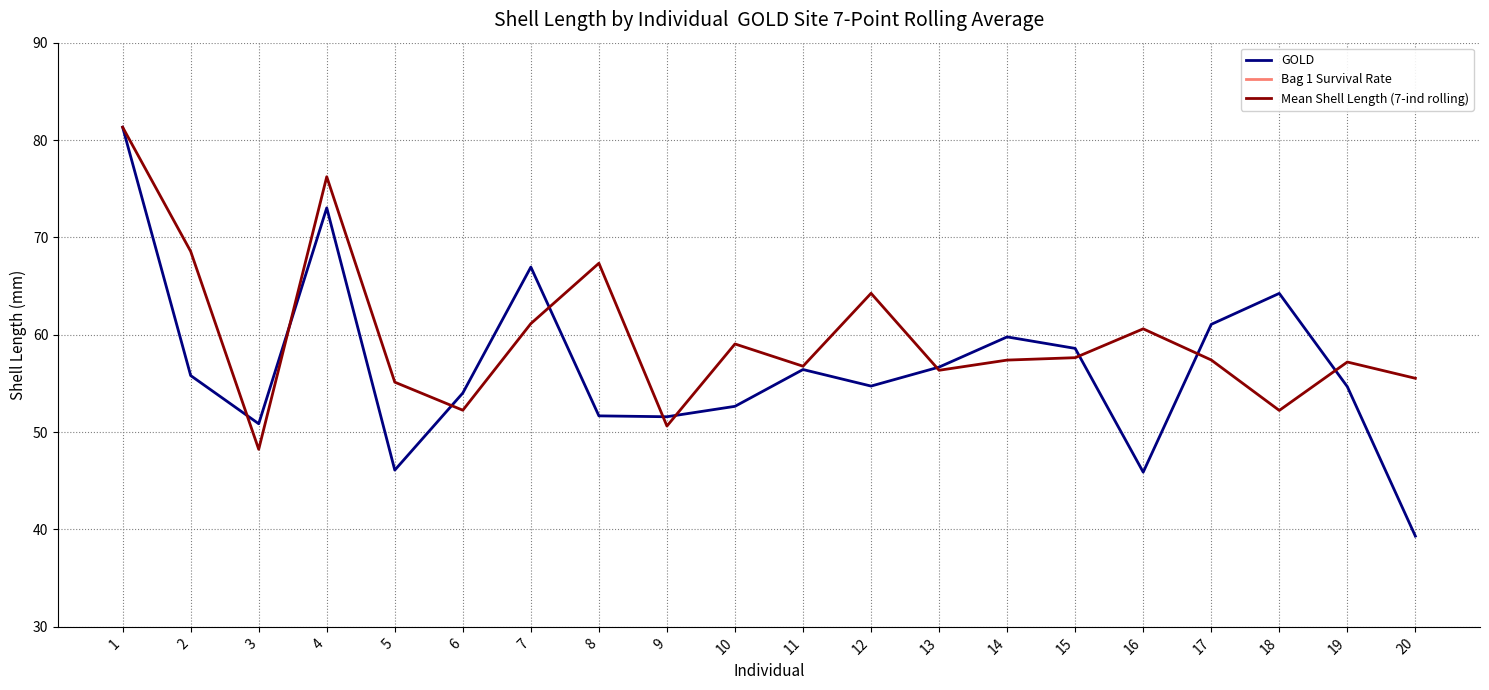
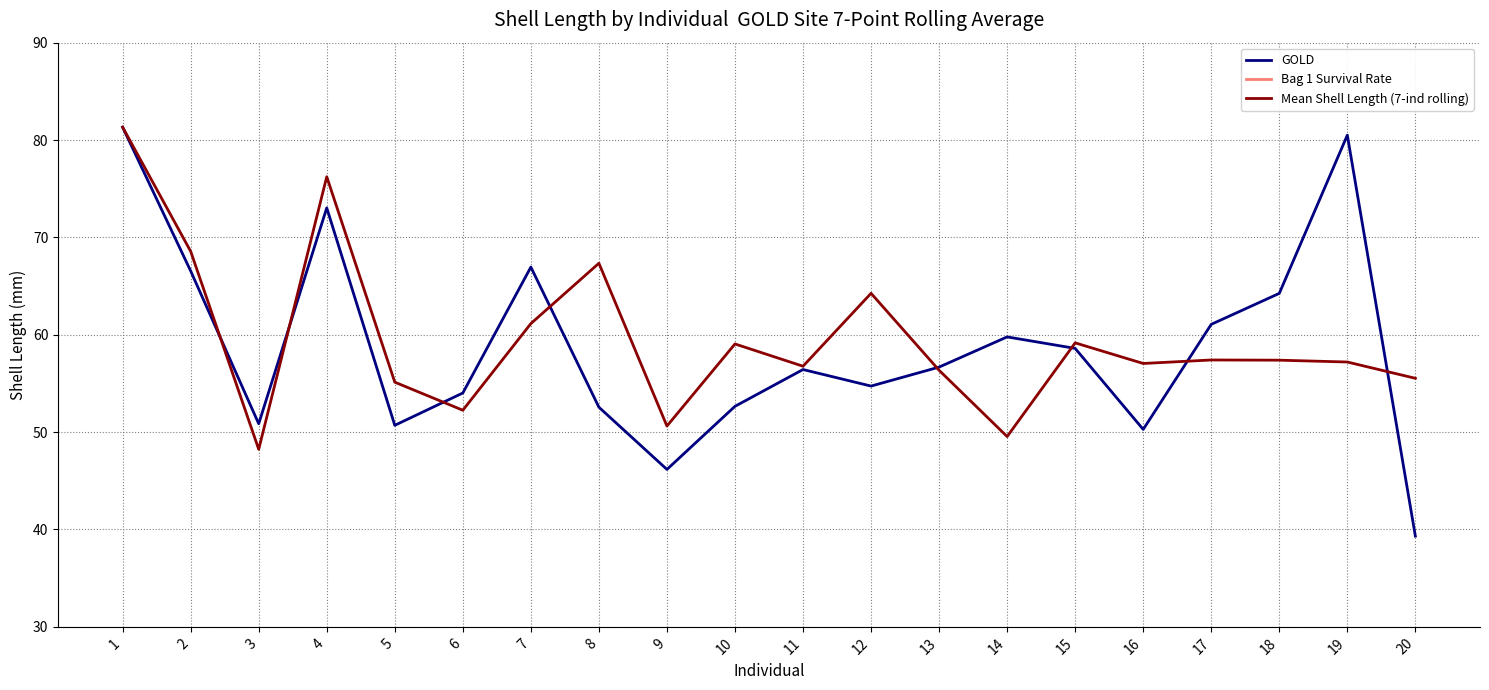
  {
    "GOLD": {
-     "2": 56,
+     "2": 67,
      "3": 51,
      "4": 73,
-     "5": 46,
+     "5": 51,
      "6": 54,
      "7": 67,
-     "8": 52,
-     "9": 52,
+     "8": 53,
+     "9": 46,
      "10": 53,
      "11": 56,
      "12": 55,
      "13": 57,
      "14": 60,
      "15": 59,
-     "16": 46,
+     "16": 50,
      "17": 61,
      "18": 64,
-     "19": 55,
+     "19": 81,
      "20": 39
    },
    "Mean Shell Length (7-ind rolling)": {
      "2": 69,
      "3": 48,
      "4": 76,
      "5": 55,
      "6": 52,
      "7": 61,
      "8": 67,
      "9": 51,
      "10": 59,
      "11": 57,
      "12": 64,
      "13": 56,
-     "14": 57,
-     "15": 58,
-     "16": 61,
+     "14": 50,
+     "15": 59,
+     "16": 57,
      "17": 57,
-     "18": 52,
+     "18": 57,
      "19": 57,
      "20": 56
    }
  }
